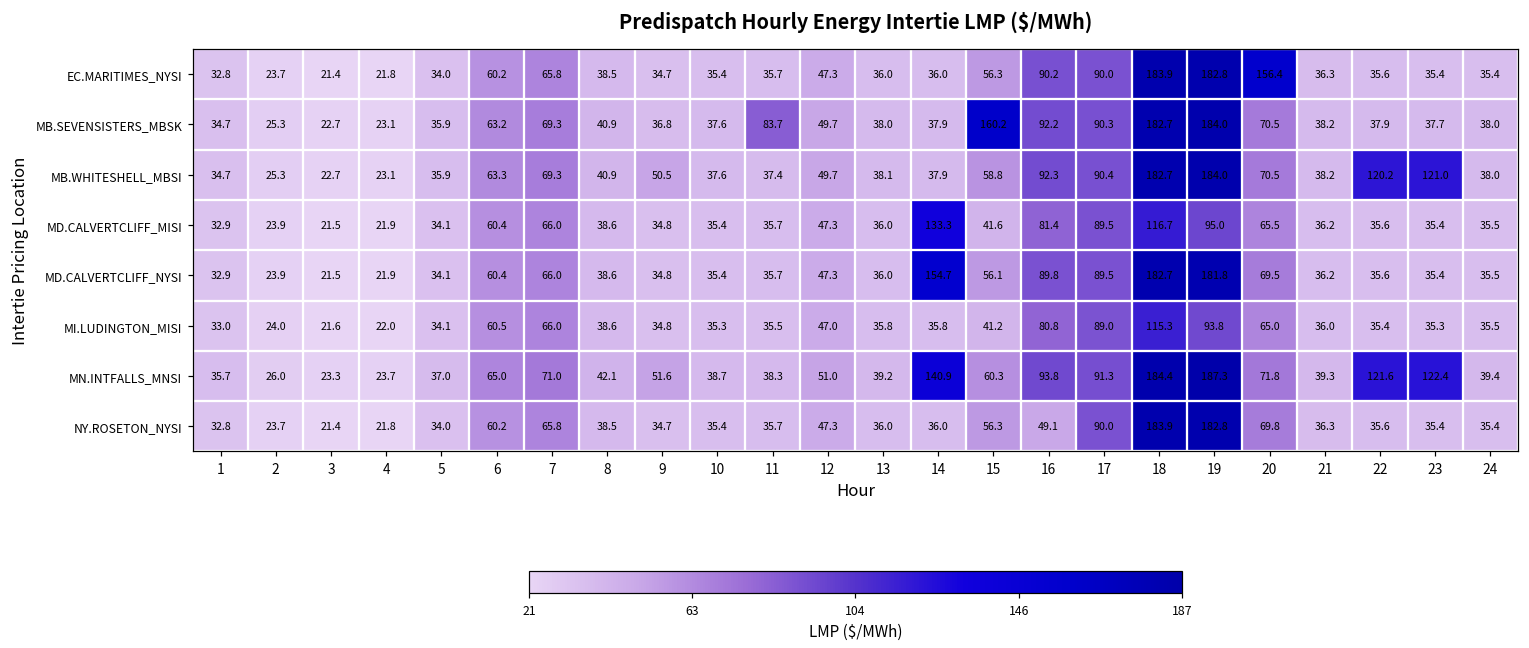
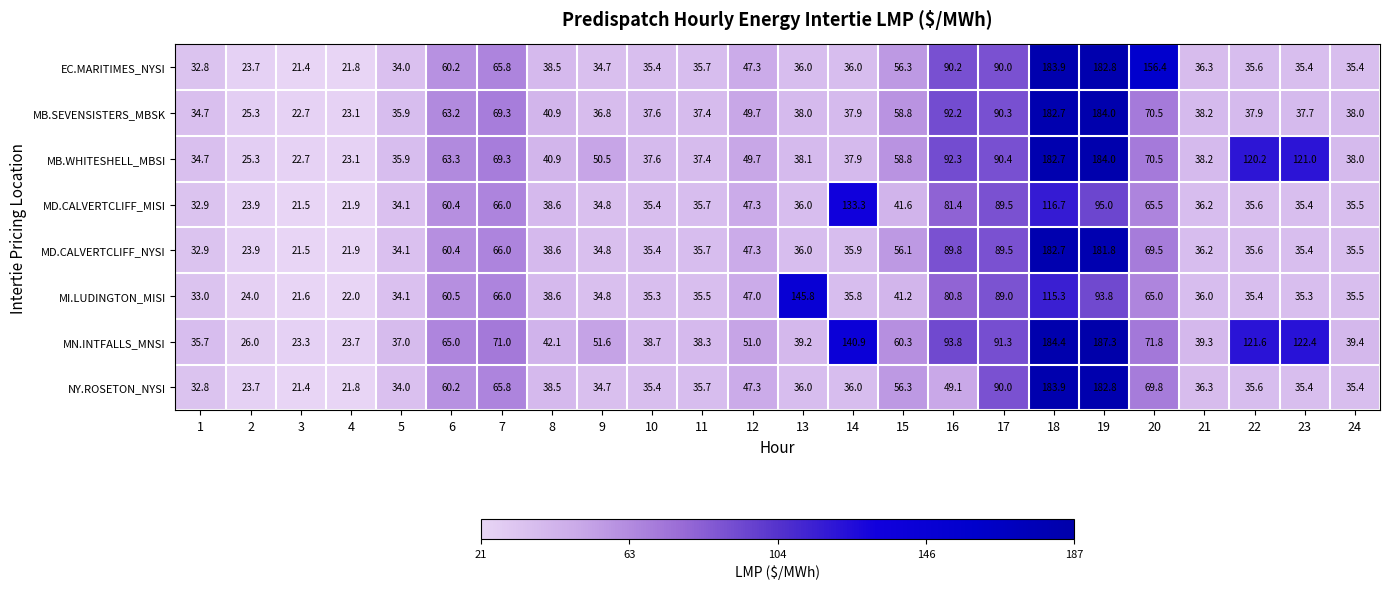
  {
    "EC.MARITIMES_NYSI": {
      "1": 32.8,
      "2": 23.7,
      "3": 21.4,
      "4": 21.8,
      "5": 34.0,
      "6": 60.2,
      "7": 65.8,
      "8": 38.5,
      "9": 34.7,
      "10": 35.4,
      "11": 35.7,
      "12": 47.3,
      "13": 36.0,
      "14": 36.0,
      "15": 56.3,
      "16": 90.2,
      "17": 90.0,
      "18": 183.9,
      "19": 182.8,
      "20": 156.4,
      "21": 36.3,
      "22": 35.6,
      "23": 35.4,
      "24": 35.4
    },
    "MB.SEVENSISTERS_MBSK": {
      "1": 34.7,
      "2": 25.3,
      "3": 22.7,
      "4": 23.1,
      "5": 35.9,
      "6": 63.2,
      "7": 69.3,
      "8": 40.9,
      "9": 36.8,
      "10": 37.6,
-     "11": 83.7,
+     "11": 37.4,
      "12": 49.7,
      "13": 38.0,
      "14": 37.9,
-     "15": 160.2,
+     "15": 58.8,
      "16": 92.2,
      "17": 90.3,
      "18": 182.7,
      "19": 184.0,
      "20": 70.5,
      "21": 38.2,
      "22": 37.9,
      "23": 37.7,
      "24": 38.0
    },
    "MB.WHITESHELL_MBSI": {
      "1": 34.7,
      "2": 25.3,
      "3": 22.7,
      "4": 23.1,
      "5": 35.9,
      "6": 63.3,
      "7": 69.3,
      "8": 40.9,
      "9": 50.5,
      "10": 37.6,
      "11": 37.4,
      "12": 49.7,
      "13": 38.1,
      "14": 37.9,
      "15": 58.8,
      "16": 92.3,
      "17": 90.4,
      "18": 182.7,
      "19": 184.0,
      "20": 70.5,
      "21": 38.2,
      "22": 120.2,
      "23": 121.0,
      "24": 38.0
    },
    "MD.CALVERTCLIFF_MISI": {
      "1": 32.9,
      "2": 23.9,
      "3": 21.5,
      "4": 21.9,
      "5": 34.1,
      "6": 60.4,
      "7": 66.0,
      "8": 38.6,
      "9": 34.8,
      "10": 35.4,
      "11": 35.7,
      "12": 47.3,
      "13": 36.0,
      "14": 133.3,
      "15": 41.6,
      "16": 81.4,
      "17": 89.5,
      "18": 116.7,
      "19": 95.0,
      "20": 65.5,
      "21": 36.2,
      "22": 35.6,
      "23": 35.4,
      "24": 35.5
    },
    "MD.CALVERTCLIFF_NYSI": {
      "1": 32.9,
      "2": 23.9,
      "3": 21.5,
      "4": 21.9,
      "5": 34.1,
      "6": 60.4,
      "7": 66.0,
      "8": 38.6,
      "9": 34.8,
      "10": 35.4,
      "11": 35.7,
      "12": 47.3,
      "13": 36.0,
-     "14": 154.7,
+     "14": 35.9,
      "15": 56.1,
      "16": 89.8,
      "17": 89.5,
      "18": 182.7,
      "19": 181.8,
      "20": 69.5,
      "21": 36.2,
      "22": 35.6,
      "23": 35.4,
      "24": 35.5
    },
    "MI.LUDINGTON_MISI": {
      "1": 33.0,
      "2": 24.0,
      "3": 21.6,
      "4": 22.0,
      "5": 34.1,
      "6": 60.5,
      "7": 66.0,
      "8": 38.6,
      "9": 34.8,
      "10": 35.3,
      "11": 35.5,
      "12": 47.0,
-     "13": 35.8,
+     "13": 145.8,
      "14": 35.8,
      "15": 41.2,
      "16": 80.8,
      "17": 89.0,
      "18": 115.3,
      "19": 93.8,
      "20": 65.0,
      "21": 36.0,
      "22": 35.4,
      "23": 35.3,
      "24": 35.5
    },
    "MN.INTFALLS_MNSI": {
      "1": 35.7,
      "2": 26.0,
      "3": 23.3,
      "4": 23.7,
      "5": 37.0,
      "6": 65.0,
      "7": 71.0,
      "8": 42.1,
      "9": 51.6,
      "10": 38.7,
      "11": 38.3,
      "12": 51.0,
      "13": 39.2,
      "14": 140.9,
      "15": 60.3,
      "16": 93.8,
      "17": 91.3,
      "18": 184.4,
      "19": 187.3,
      "20": 71.8,
      "21": 39.3,
      "22": 121.6,
      "23": 122.4,
      "24": 39.4
    },
    "NY.ROSETON_NYSI": {
      "1": 32.8,
      "2": 23.7,
      "3": 21.4,
      "4": 21.8,
      "5": 34.0,
      "6": 60.2,
      "7": 65.8,
      "8": 38.5,
      "9": 34.7,
      "10": 35.4,
      "11": 35.7,
      "12": 47.3,
      "13": 36.0,
      "14": 36.0,
      "15": 56.3,
      "16": 49.1,
      "17": 90.0,
      "18": 183.9,
      "19": 182.8,
      "20": 69.8,
      "21": 36.3,
      "22": 35.6,
      "23": 35.4,
      "24": 35.4
    }
  }
